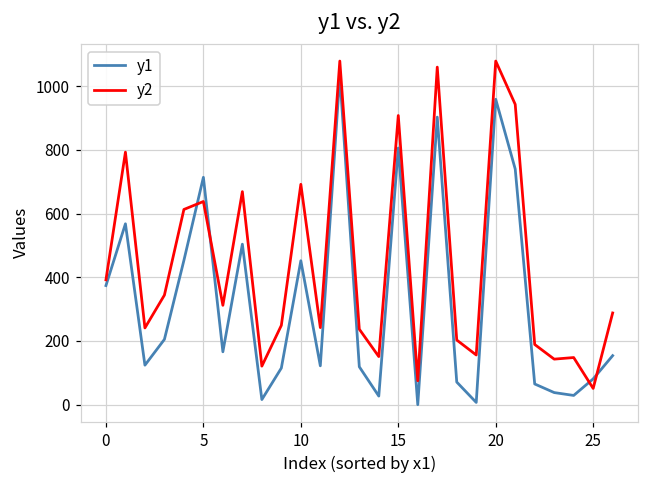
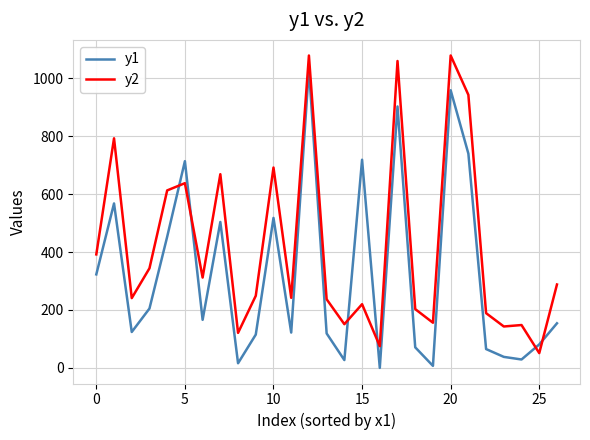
  {
    "y1": {
-     "0": 370,
+     "0": 320,
      "5": 710,
-     "10": 450,
-     "15": 810,
+     "10": 520,
+     "15": 720,
      "20": 960,
      "25": 80
    },
    "y2": {
      "0": 390,
      "5": 640,
      "10": 690,
-     "15": 910,
+     "15": 220,
      "20": 1080,
      "25": 50
    }
  }
